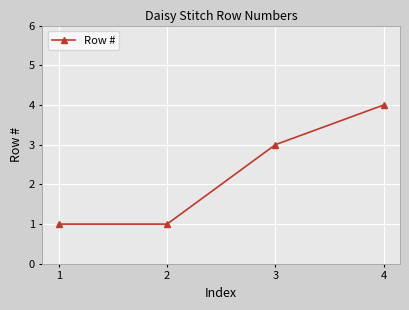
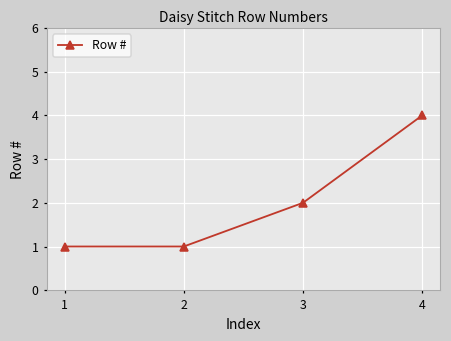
  {
    "1": 1,
    "2": 1,
-   "3": 3,
+   "3": 2,
    "4": 4
  }
